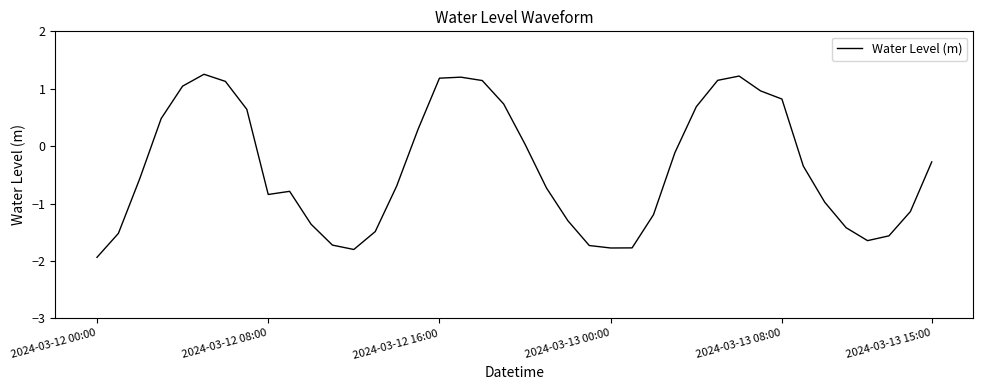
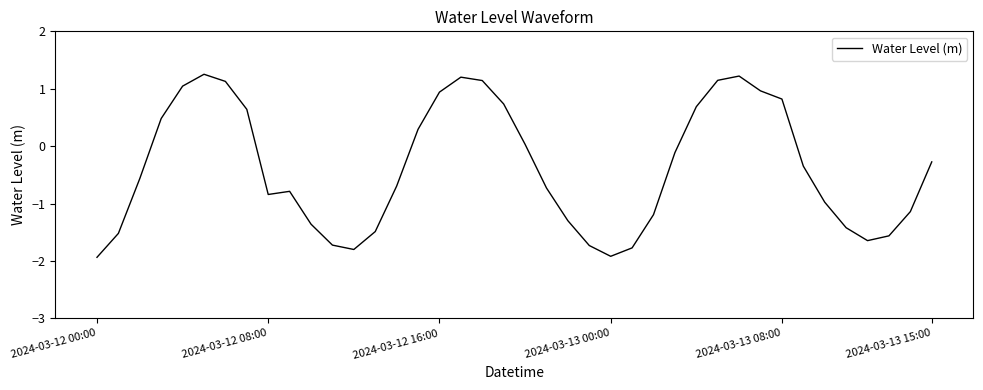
  {
    "2024-03-12 00:00": -1.9,
    "2024-03-12 08:00": -0.8,
-   "2024-03-12 16:00": 1.2,
-   "2024-03-13 00:00": -1.8,
+   "2024-03-12 16:00": 0.9,
+   "2024-03-13 00:00": -1.9,
    "2024-03-13 08:00": 0.8,
    "2024-03-13 15:00": -0.3
  }
